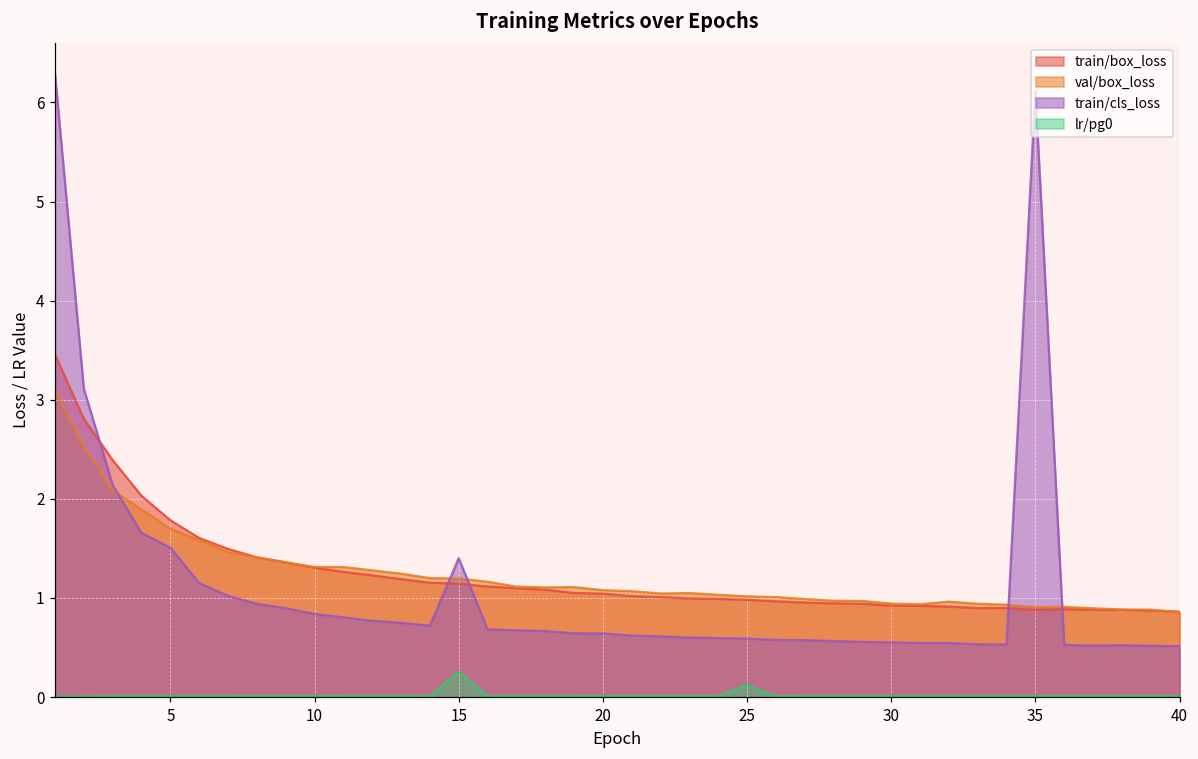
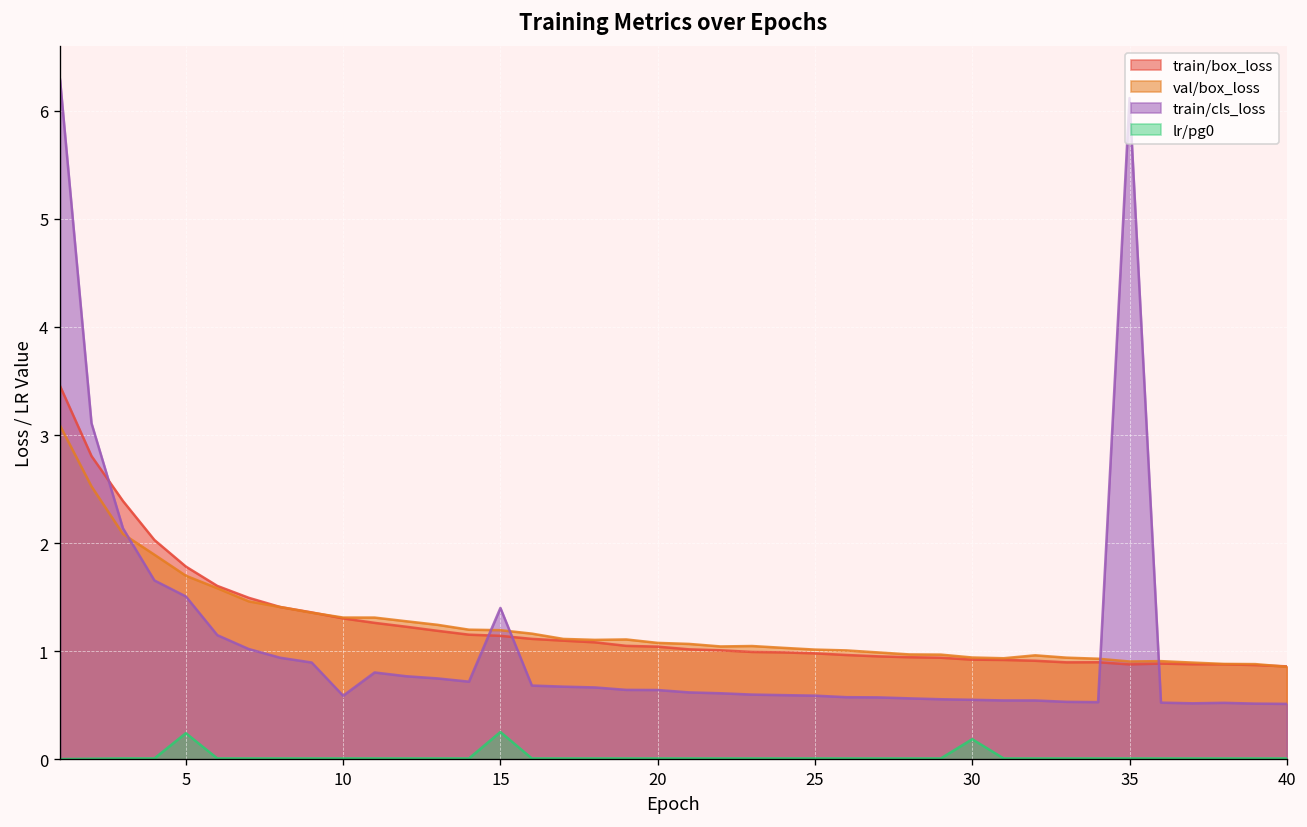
  {
    "train/cls_loss": {
      "5": 1.5,
-     "10": 0.8,
+     "10": 0.6,
      "15": 1.4,
      "20": 0.6,
      "25": 0.6,
      "30": 0.6,
      "40": 0.5
    },
    "lr/pg0": {
-     "5": 0.0,
+     "5": 0.2,
      "10": 0.0,
      "15": 0.3,
      "20": 0.0,
-     "25": 0.1,
-     "30": 0.0,
+     "25": 0.0,
+     "30": 0.2,
      "35": 0.0,
      "40": 0.0
    }
  }
